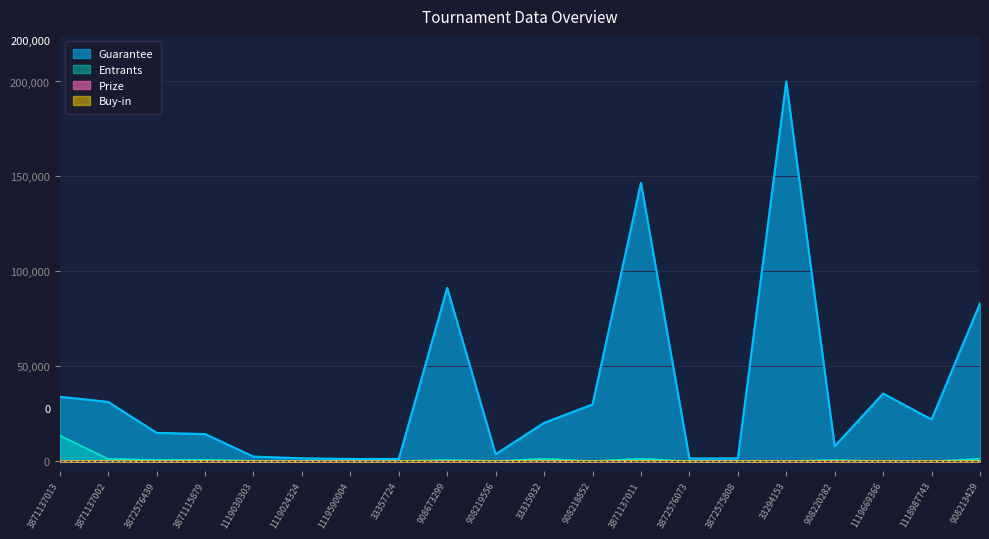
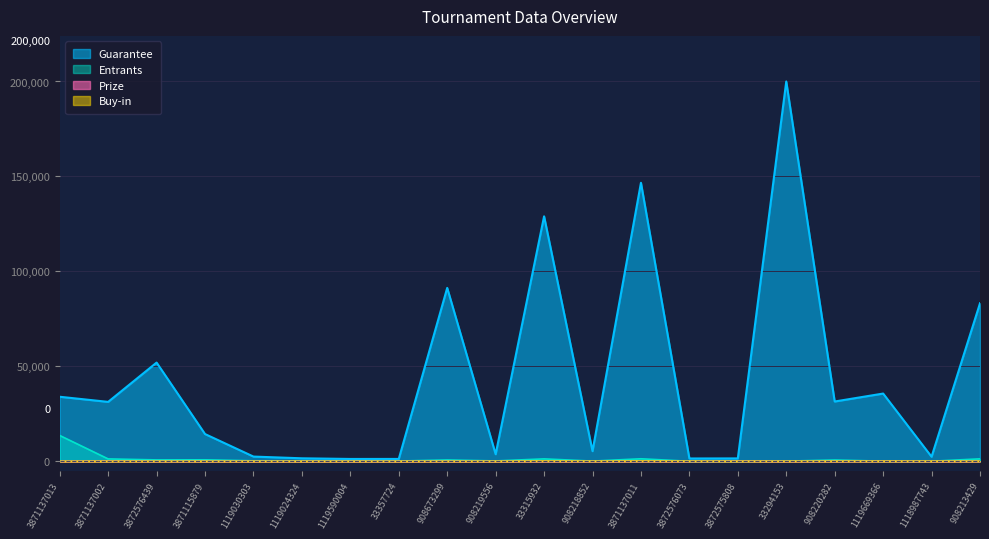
  {
    "Guarantee": {
      "3871137002": "31,000",
-     "3872576439": "15,000",
+     "3872576439": "52,000",
      "3871115879": "14,000",
      "1119030303": "3,000",
      "1119024324": "2,000",
      "908673299": "91,000",
      "908219556": "4,000",
-     "33315932": "20,000",
-     "908218852": "30,000",
+     "33315932": "129,000",
+     "908218852": "5,000",
      "3871137011": "147,000",
      "3872576073": "2,000",
      "3872575808": "2,000",
      "33294153": "200,000",
-     "908220282": "8,000",
+     "908220282": "32,000",
      "1119669366": "36,000",
-     "1118987743": "22,000",
+     "1118987743": "2,000",
      "908213429": "83,000"
    },
    "Entrants": {
      "3871137013": "14,000"
    },
    "Buy-in": {
      "3871137013": "0"
    }
  }
